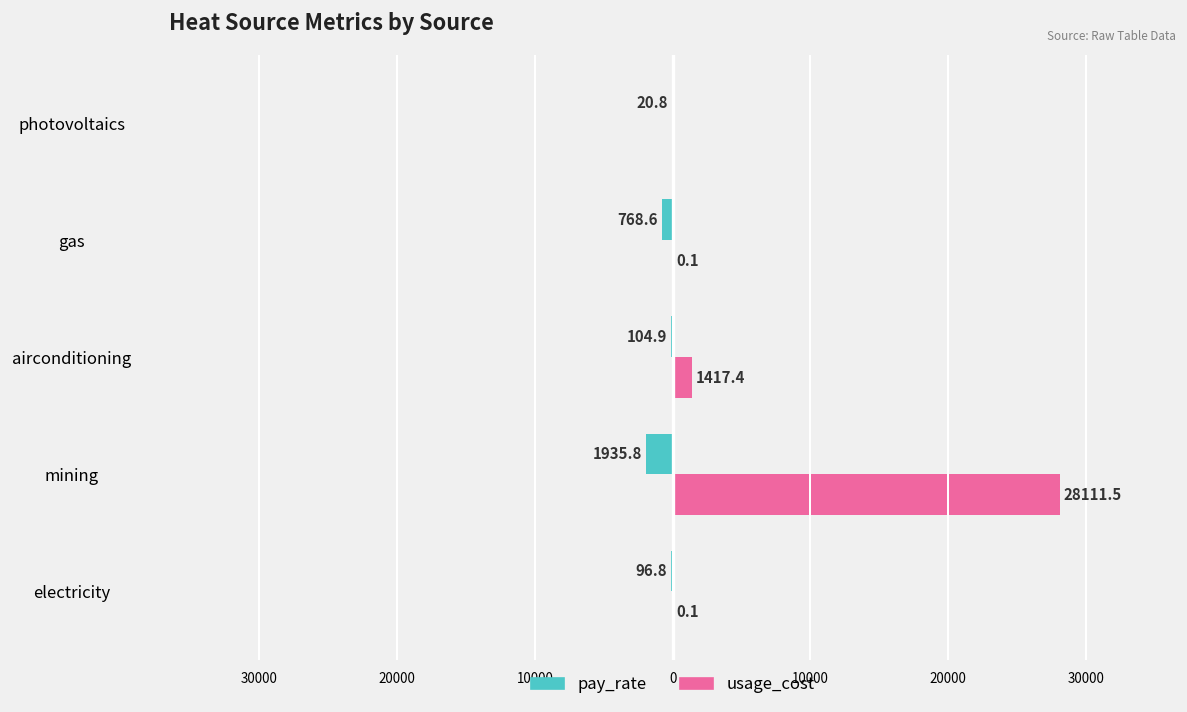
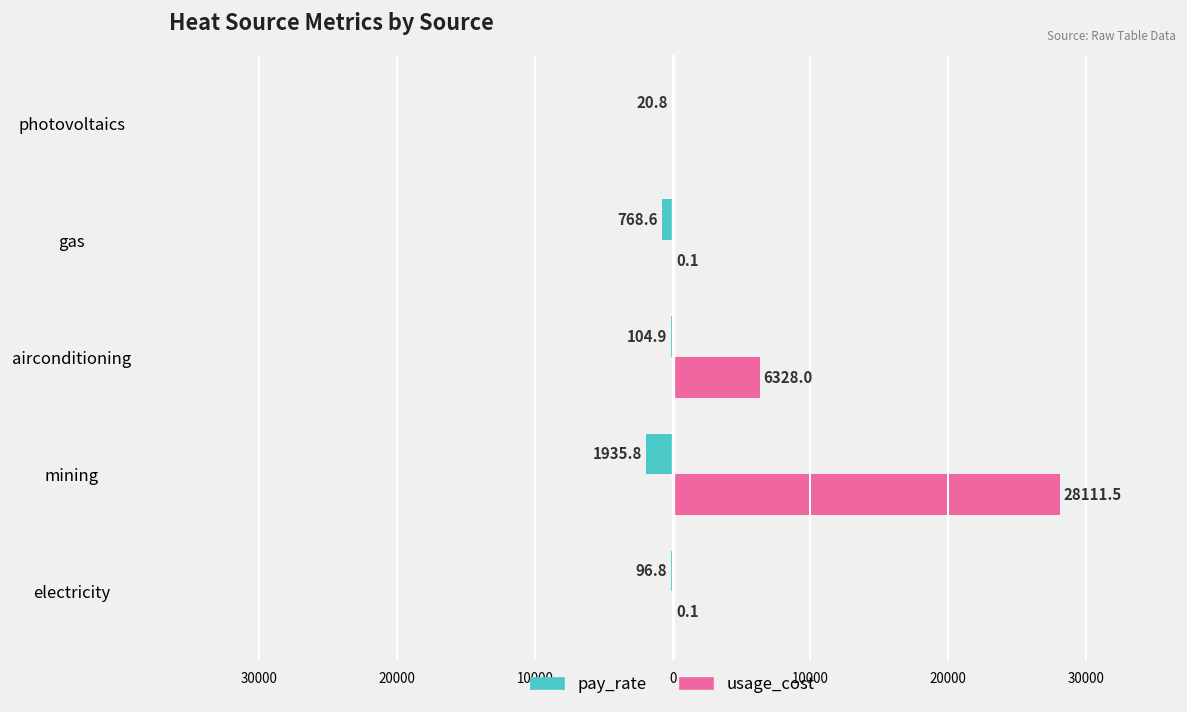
  {
    "usage_cost": {
      "gas": 0.1,
-     "airconditioning": 1417.4,
+     "airconditioning": 6328.0,
      "mining": 28111.5,
      "electricity": 0.1
    }
  }
